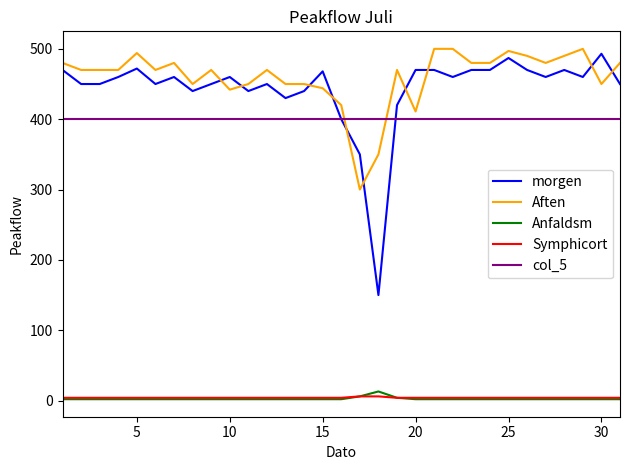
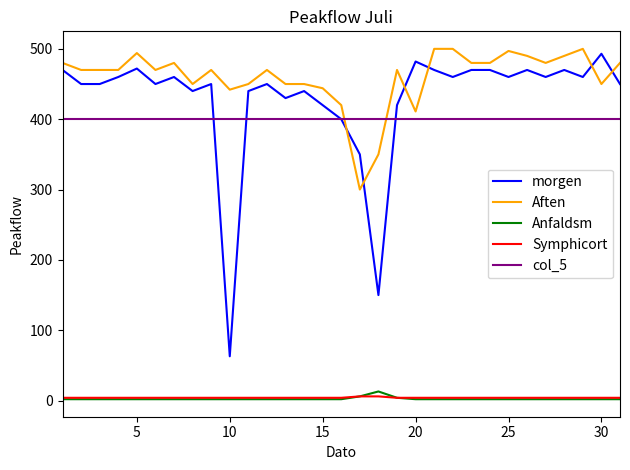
  {
    "morgen": {
      "5": 470,
-     "10": 460,
-     "15": 470,
-     "20": 470,
-     "25": 490,
+     "10": 60,
+     "15": 420,
+     "20": 480,
+     "25": 460,
      "30": 490
    },
    "Aften": {
      "5": 490,
      "10": 440,
      "15": 440,
      "20": 410,
      "25": 500,
      "30": 450
    },
    "col_5": {
      "5": 400,
      "10": 400,
      "15": 400,
      "20": 400,
      "25": 400,
      "30": 400
    }
  }
